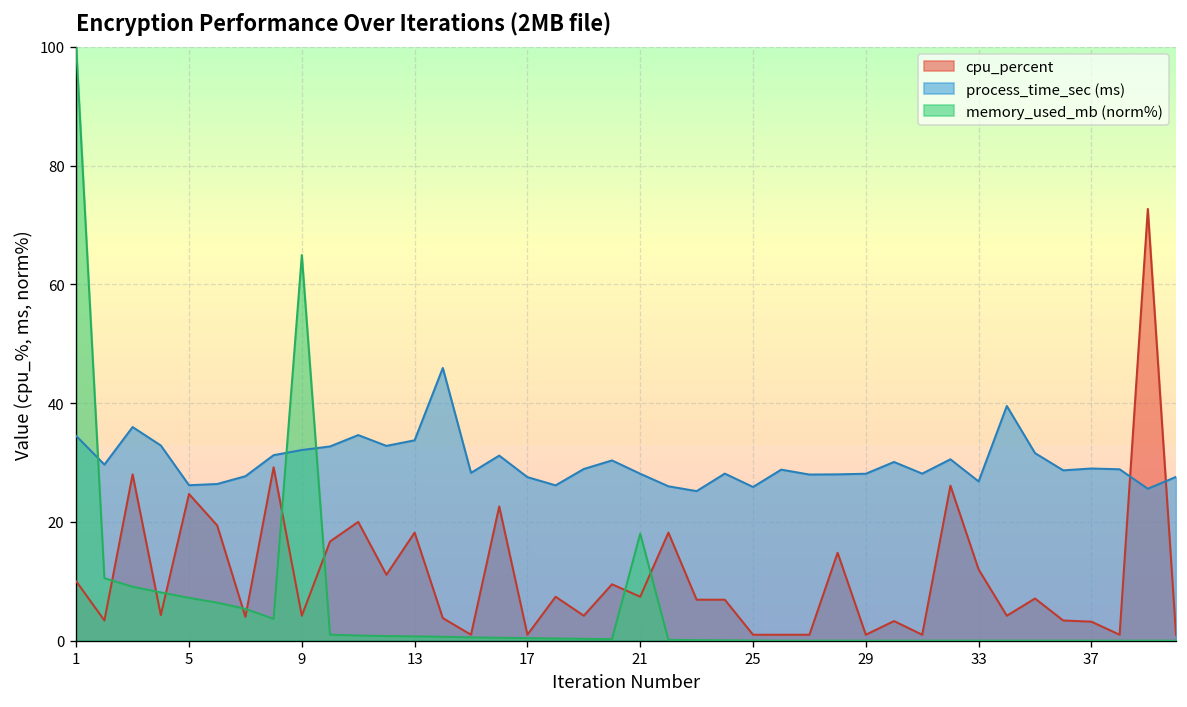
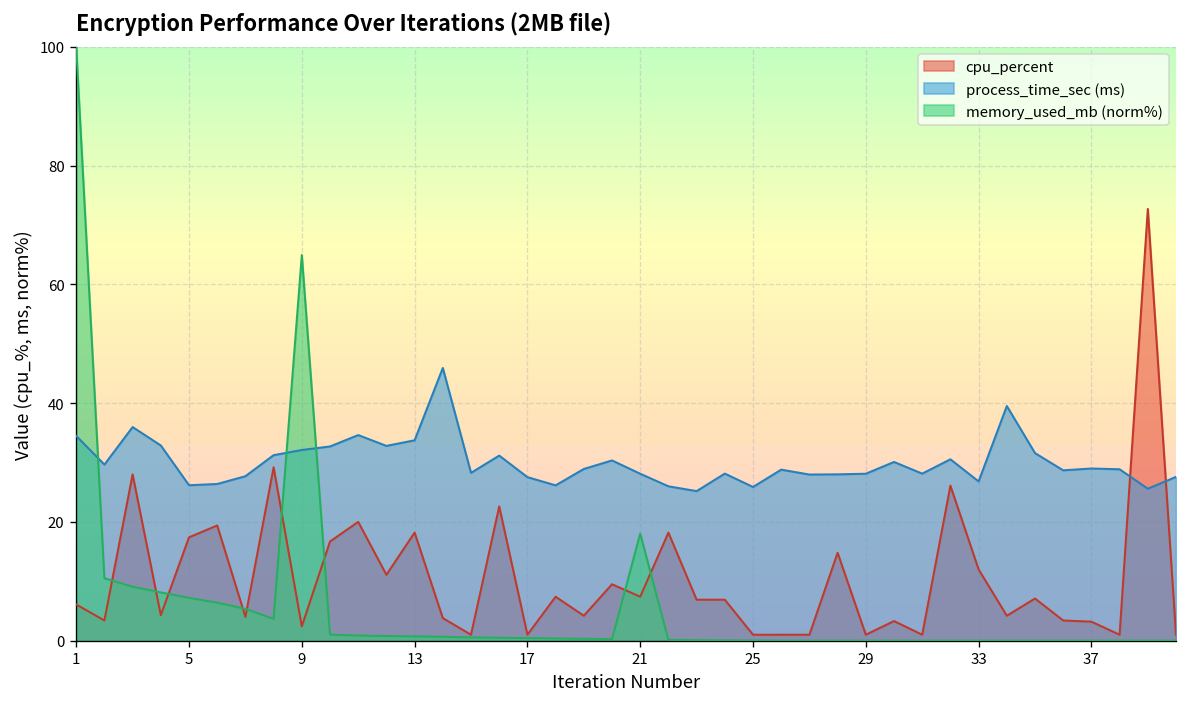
  {
    "cpu_percent": {
-     "1": 10,
-     "5": 25,
-     "9": 4,
+     "1": 6,
+     "5": 17,
+     "9": 2,
      "13": 18,
      "17": 1,
      "21": 7,
      "25": 1,
      "29": 1,
      "33": 12,
      "37": 3
    },
    "process_time_sec (ms)": {
      "1": 34,
      "5": 26,
      "9": 32,
      "13": 34,
      "17": 28,
      "21": 28,
      "25": 26,
      "29": 28,
      "33": 27,
      "37": 29
    },
    "memory_used_mb (norm%)": {
      "1": 100,
      "5": 7,
      "9": 65,
      "13": 1,
      "17": 0,
      "21": 18,
      "25": 0,
      "29": 0,
      "33": 0,
      "37": 0
    }
  }
